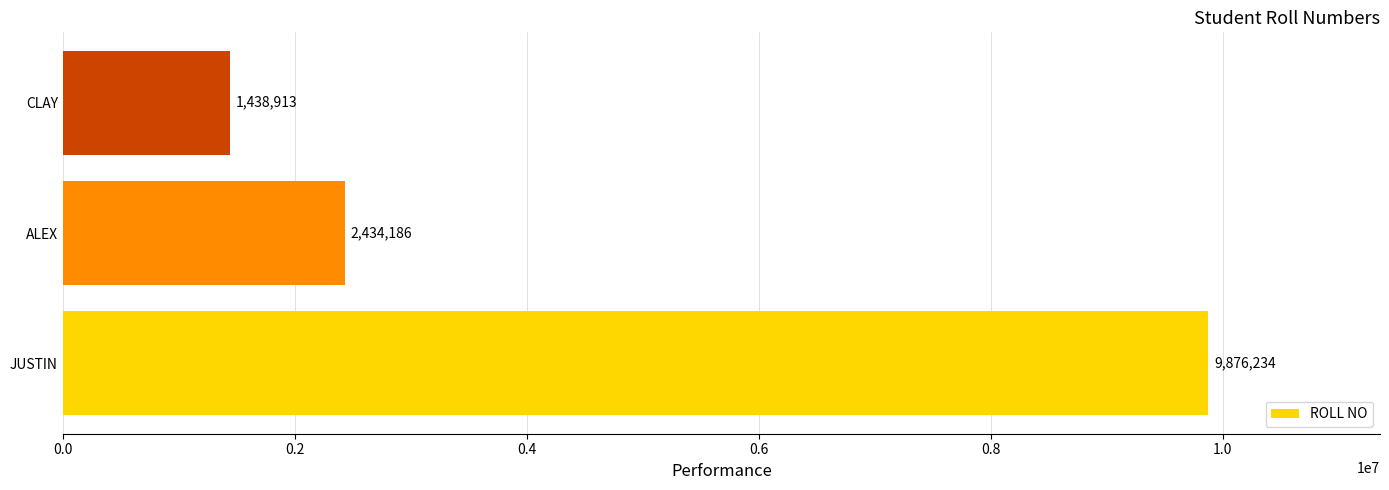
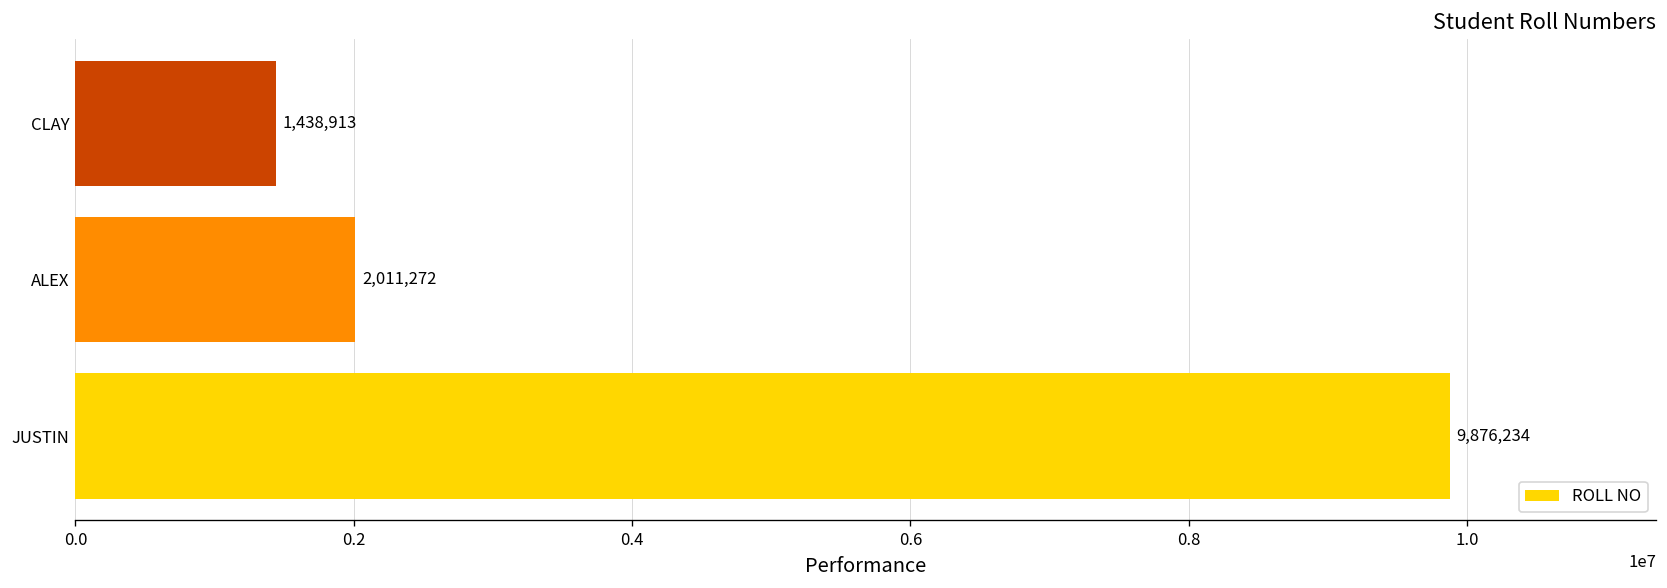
  {
    "CLAY": "1,438,913",
-   "ALEX": "2,434,186",
+   "ALEX": "2,011,272",
    "JUSTIN": "9,876,234"
  }
